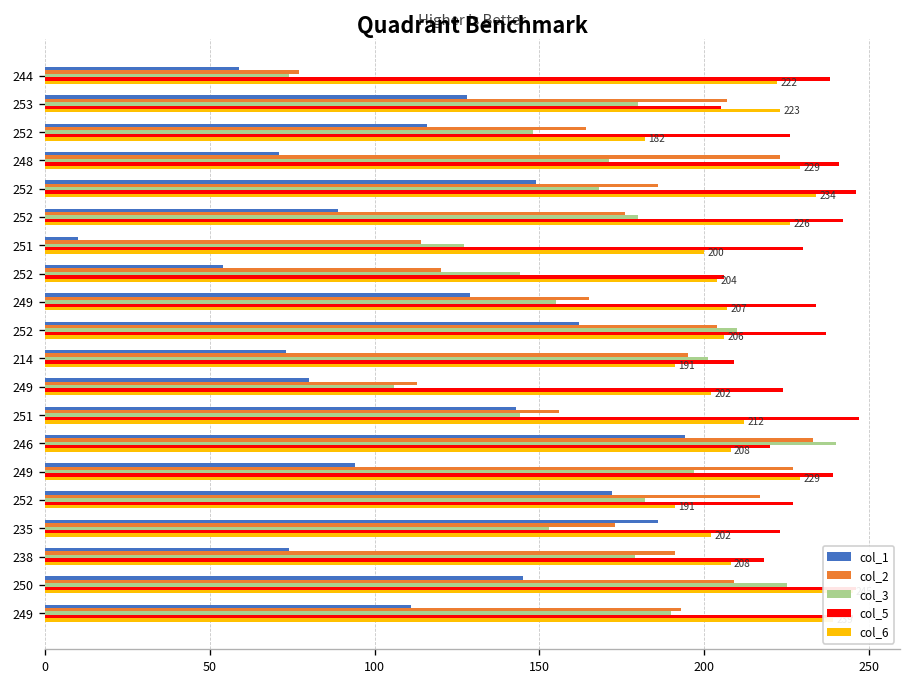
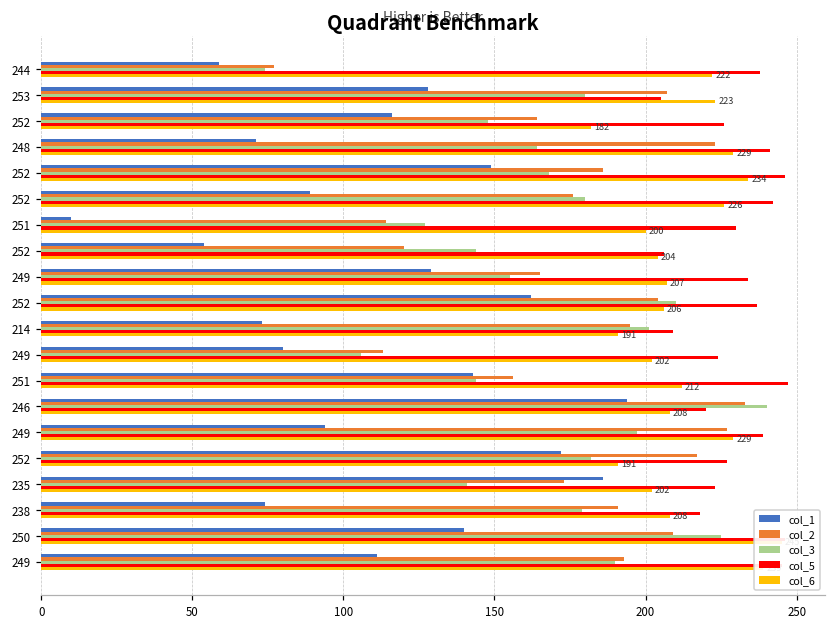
  {
    "col_1": {
      "244": 59,
      "253": 128,
      "248": 71,
      "214": 73,
      "246": 194,
      "235": 186,
      "238": 74,
-     "250": 145
+     "250": 140
    },
    "col_2": {
      "244": 77,
      "253": 207,
      "214": 195,
      "246": 233,
      "235": 173,
      "250": 209
    },
    "col_3": {
      "244": 74,
      "253": 180,
-     "248": 171,
+     "248": 164,
      "214": 201,
      "246": 240,
-     "235": 153,
+     "235": 141,
      "238": 179,
      "250": 225
    },
    "col_5": {
      "244": 238,
      "253": 205,
      "248": 241,
      "214": 209,
      "246": 220,
      "235": 223,
      "238": 218
    },
    "col_6": {
      "244": 222,
      "253": 223,
      "248": 229,
      "214": 191,
      "246": 208,
      "235": 202,
      "238": 208
    }
  }
